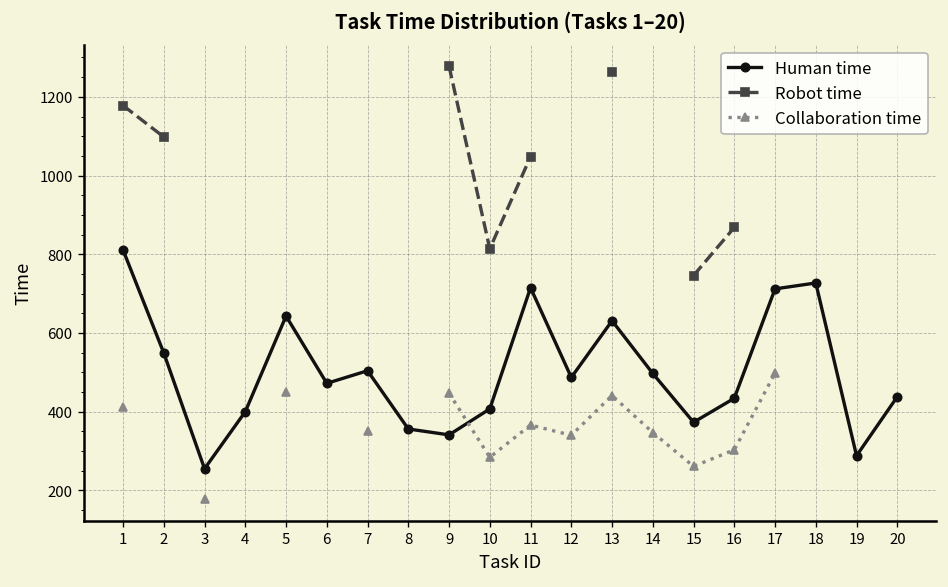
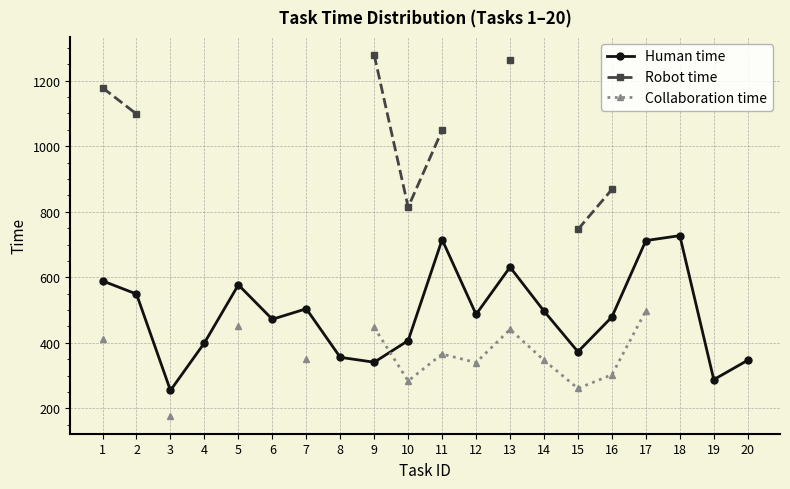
  {
    "Human time": {
-     "1": 810,
+     "1": 590,
      "2": 550,
      "3": 260,
      "4": 400,
-     "5": 640,
+     "5": 580,
      "6": 470,
      "7": 500,
      "8": 360,
      "9": 340,
      "10": 410,
      "11": 720,
      "12": 490,
      "13": 630,
      "14": 500,
      "15": 370,
-     "16": 430,
+     "16": 480,
      "17": 710,
      "18": 730,
      "19": 290,
-     "20": 440
+     "20": 350
    },
    "Robot time": {
      "1": 1180,
      "2": 1100,
      "9": 1280,
      "10": 810,
      "11": 1050,
      "13": 1260,
      "15": 750,
      "16": 870
    },
    "Collaboration time": {
      "1": 410,
      "3": 180,
      "5": 450,
      "7": 350,
      "9": 450,
      "10": 280,
      "11": 370,
      "12": 340,
      "13": 440,
      "14": 350,
      "15": 260,
      "16": 300,
      "17": 500
    }
  }
